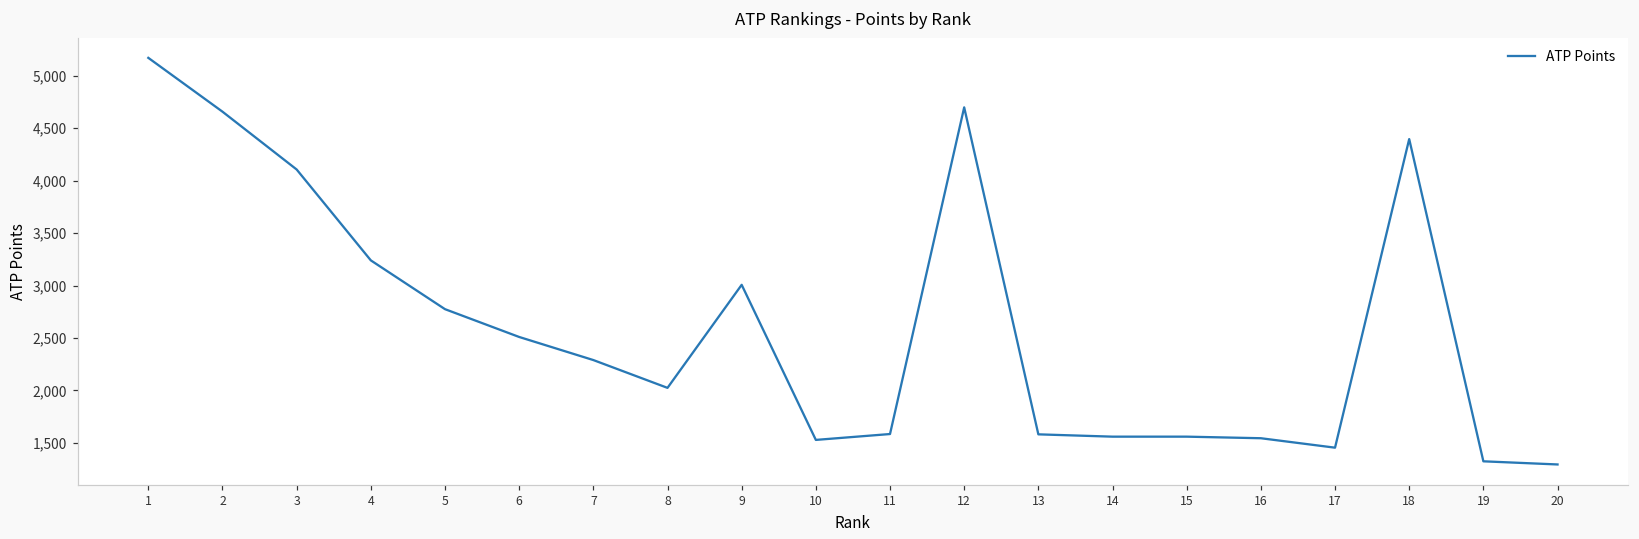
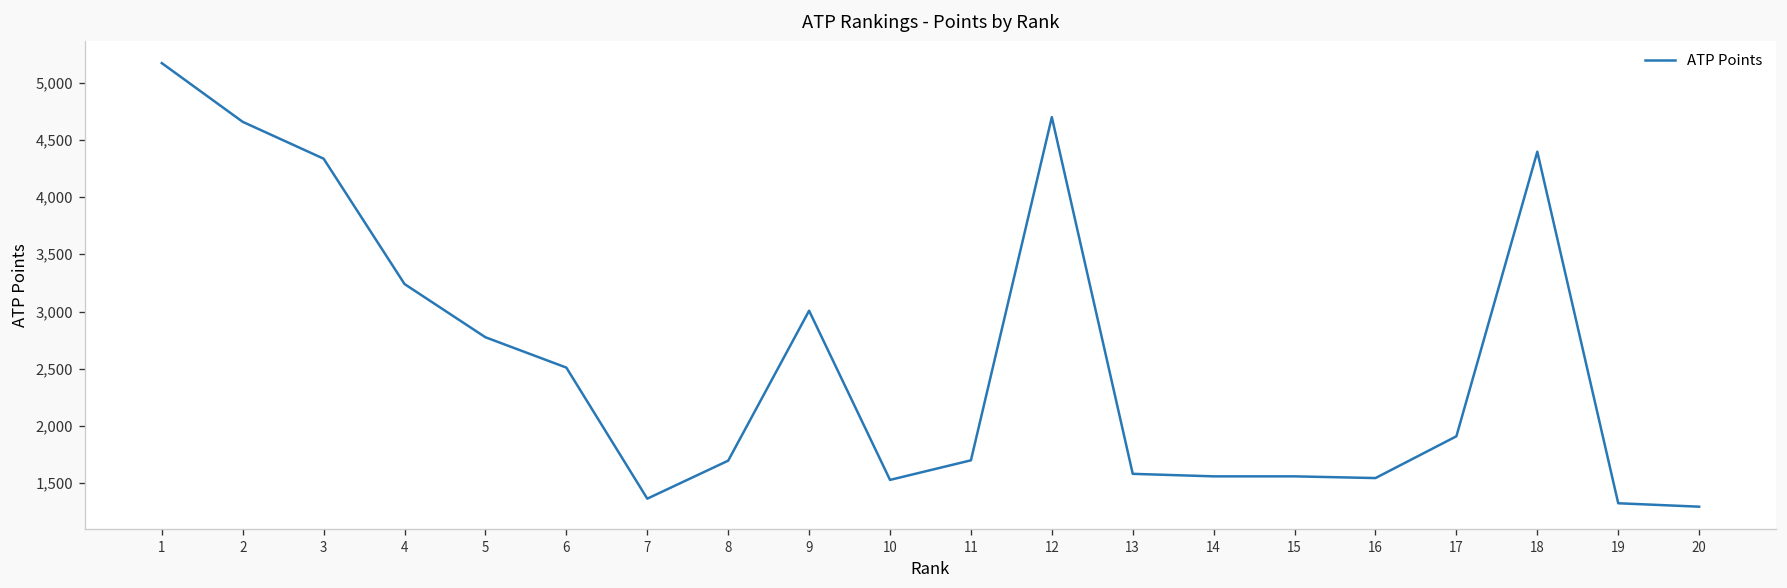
  {
    "1": "5,200",
    "2": "4,700",
-   "3": "4,100",
+   "3": "4,300",
    "4": "3,200",
    "5": "2,800",
    "6": "2,500",
-   "7": "2,300",
-   "8": "2,000",
+   "7": "1,400",
+   "8": "1,700",
    "9": "3,000",
    "10": "1,500",
-   "11": "1,600",
+   "11": "1,700",
    "12": "4,700",
    "13": "1,600",
    "14": "1,600",
    "15": "1,600",
    "16": "1,500",
-   "17": "1,500",
+   "17": "1,900",
    "18": "4,400",
    "19": "1,300",
    "20": "1,300"
  }
